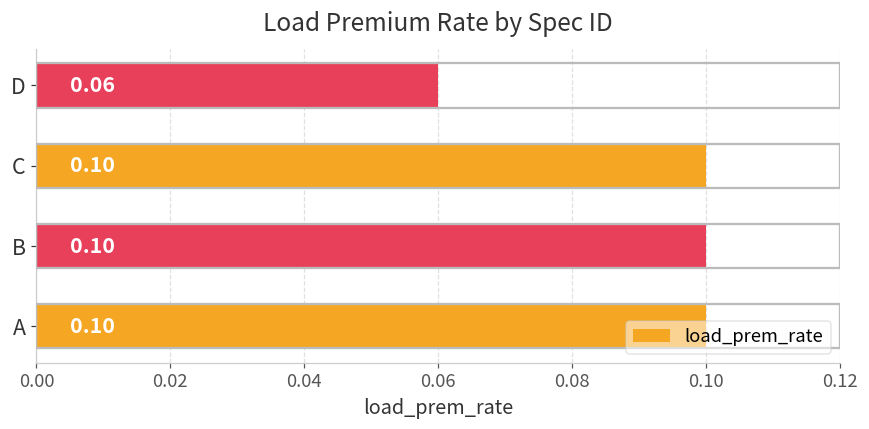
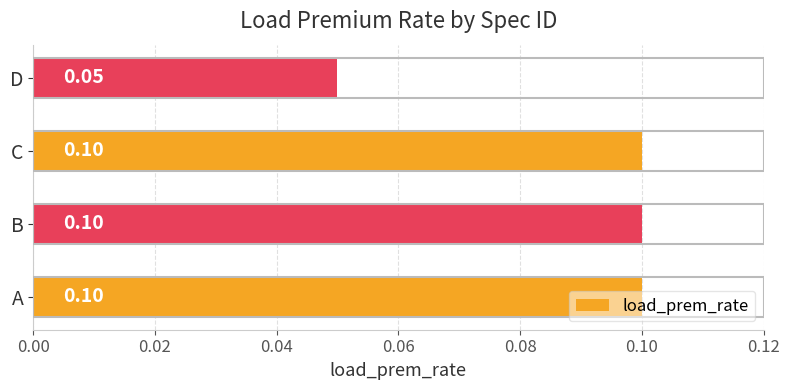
  {
-   "D": 0.06,
+   "D": 0.05,
    "C": 0.10,
    "B": 0.10
  }
